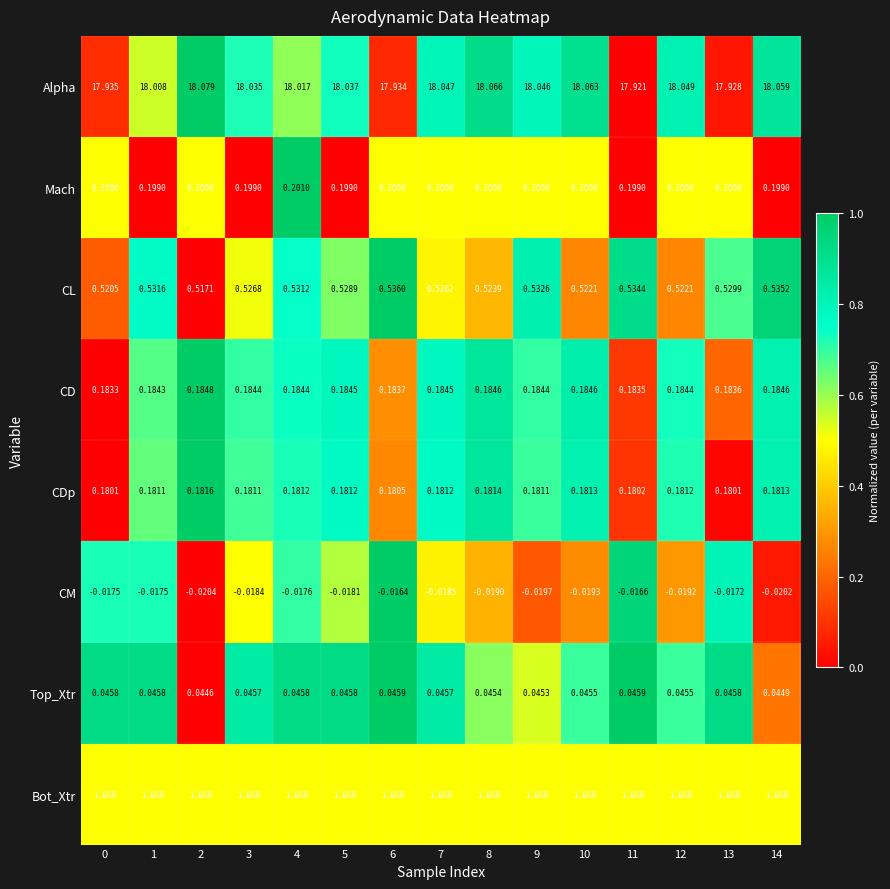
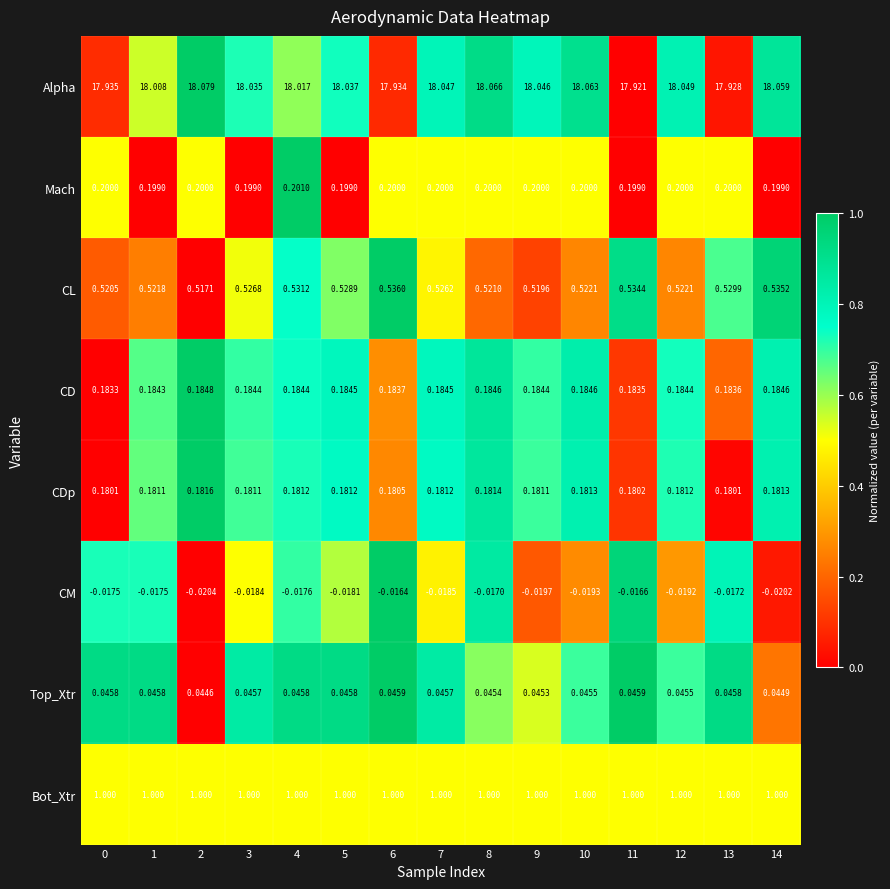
  {
    "Alpha": {
      "0": 17.935,
      "1": 18.008,
      "2": 18.079,
      "3": 18.035,
      "4": 18.017,
      "5": 18.037,
      "6": 17.934,
      "7": 18.047,
      "8": 18.066,
      "9": 18.046,
      "10": 18.063,
      "11": 17.921,
      "12": 18.049,
      "13": 17.928,
      "14": 18.059
    },
    "Mach": {
      "0": 0.2000,
      "1": 0.1990,
      "2": 0.2000,
      "3": 0.1990,
      "4": 0.2010,
      "5": 0.1990,
      "6": 0.2000,
      "7": 0.2000,
      "8": 0.2000,
      "9": 0.2000,
      "10": 0.2000,
      "11": 0.1990,
      "12": 0.2000,
      "13": 0.2000,
      "14": 0.1990
    },
    "CL": {
      "0": 0.5205,
-     "1": 0.5316,
+     "1": 0.5218,
      "2": 0.5171,
      "3": 0.5268,
      "4": 0.5312,
      "5": 0.5289,
      "6": 0.5360,
      "7": 0.5262,
-     "8": 0.5239,
-     "9": 0.5326,
+     "8": 0.5210,
+     "9": 0.5196,
      "10": 0.5221,
      "11": 0.5344,
      "12": 0.5221,
      "13": 0.5299,
      "14": 0.5352
    },
    "CD": {
      "0": 0.1833,
      "1": 0.1843,
      "2": 0.1848,
      "3": 0.1844,
      "4": 0.1844,
      "5": 0.1845,
      "6": 0.1837,
      "7": 0.1845,
      "8": 0.1846,
      "9": 0.1844,
      "10": 0.1846,
      "11": 0.1835,
      "12": 0.1844,
      "13": 0.1836,
      "14": 0.1846
    },
    "CDp": {
      "0": 0.1801,
      "1": 0.1811,
      "2": 0.1816,
      "3": 0.1811,
      "4": 0.1812,
      "5": 0.1812,
      "6": 0.1805,
      "7": 0.1812,
      "8": 0.1814,
      "9": 0.1811,
      "10": 0.1813,
      "11": 0.1802,
      "12": 0.1812,
      "13": 0.1801,
      "14": 0.1813
    },
    "CM": {
      "0": -0.0175,
      "1": -0.0175,
      "2": -0.0204,
      "3": -0.0184,
      "4": -0.0176,
      "5": -0.0181,
      "6": -0.0164,
      "7": -0.0185,
-     "8": -0.0190,
+     "8": -0.0170,
      "9": -0.0197,
      "10": -0.0193,
      "11": -0.0166,
      "12": -0.0192,
      "13": -0.0172,
      "14": -0.0202
    },
    "Top_Xtr": {
      "0": 0.0458,
      "1": 0.0458,
      "2": 0.0446,
      "3": 0.0457,
      "4": 0.0458,
      "5": 0.0458,
      "6": 0.0459,
      "7": 0.0457,
      "8": 0.0454,
      "9": 0.0453,
      "10": 0.0455,
      "11": 0.0459,
      "12": 0.0455,
      "13": 0.0458,
      "14": 0.0449
    },
    "Bot_Xtr": {
      "0": 1.000,
      "1": 1.000,
      "2": 1.000,
      "3": 1.000,
      "4": 1.000,
      "5": 1.000,
      "6": 1.000,
      "7": 1.000,
      "8": 1.000,
      "9": 1.000,
      "10": 1.000,
      "11": 1.000,
      "12": 1.000,
      "13": 1.000,
      "14": 1.000
    }
  }
